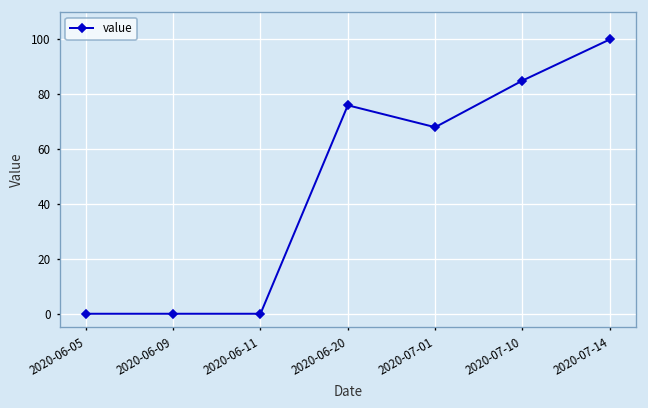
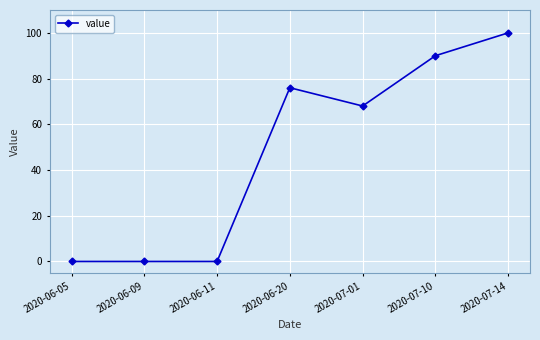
  {
    "2020-06-05": 0,
    "2020-06-09": 0,
    "2020-06-11": 0,
    "2020-06-20": 76,
    "2020-07-01": 68,
-   "2020-07-10": 85,
+   "2020-07-10": 90,
    "2020-07-14": 100
  }
